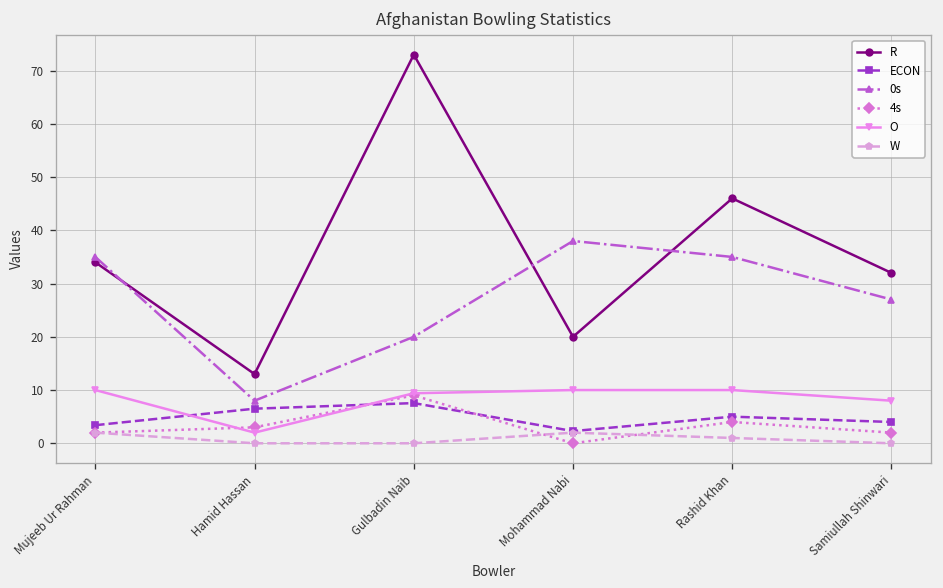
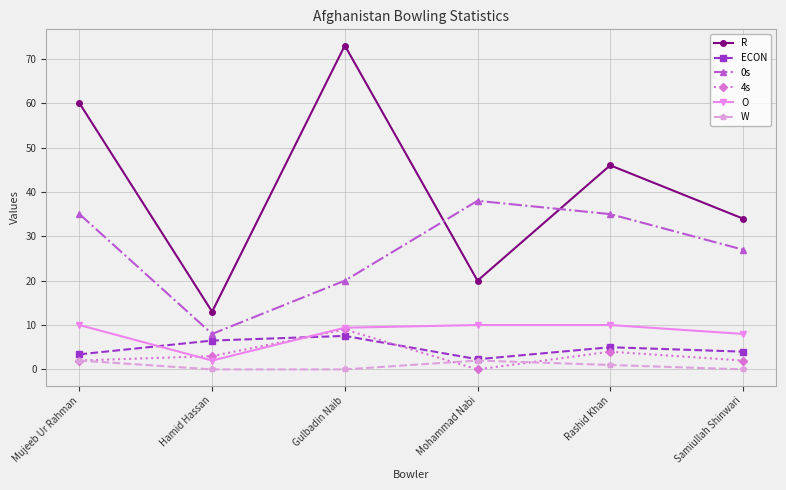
  {
    "R": {
-     "Mujeeb Ur Rahman": 34,
+     "Mujeeb Ur Rahman": 60,
      "Hamid Hassan": 13,
      "Gulbadin Naib": 73,
      "Mohammad Nabi": 20,
      "Rashid Khan": 46,
-     "Samiullah Shinwari": 32
+     "Samiullah Shinwari": 34
    }
  }
